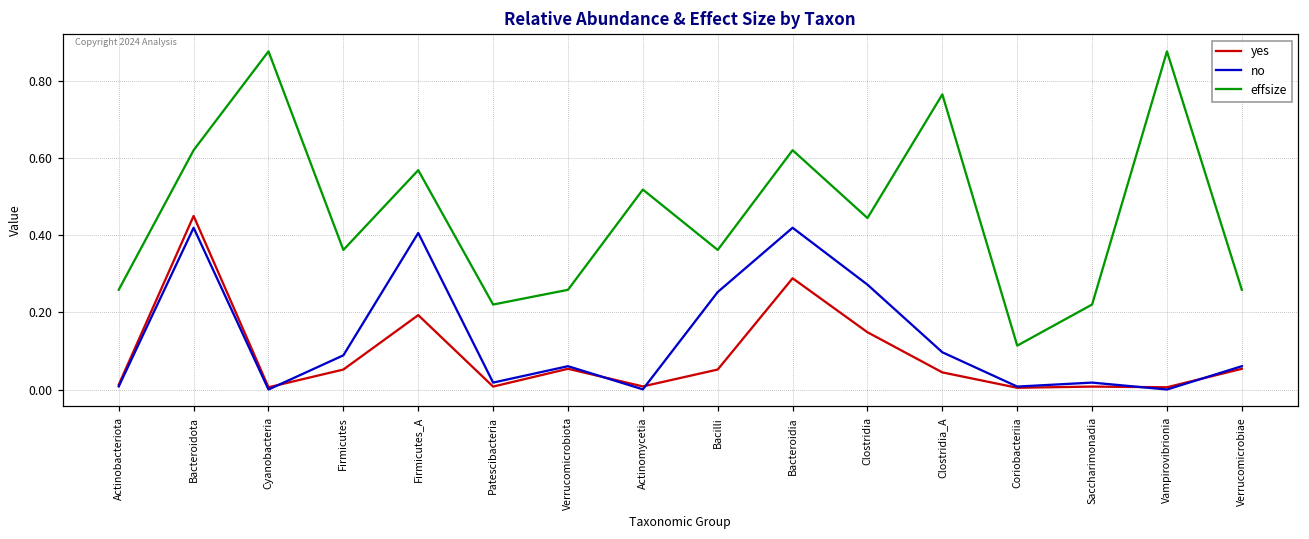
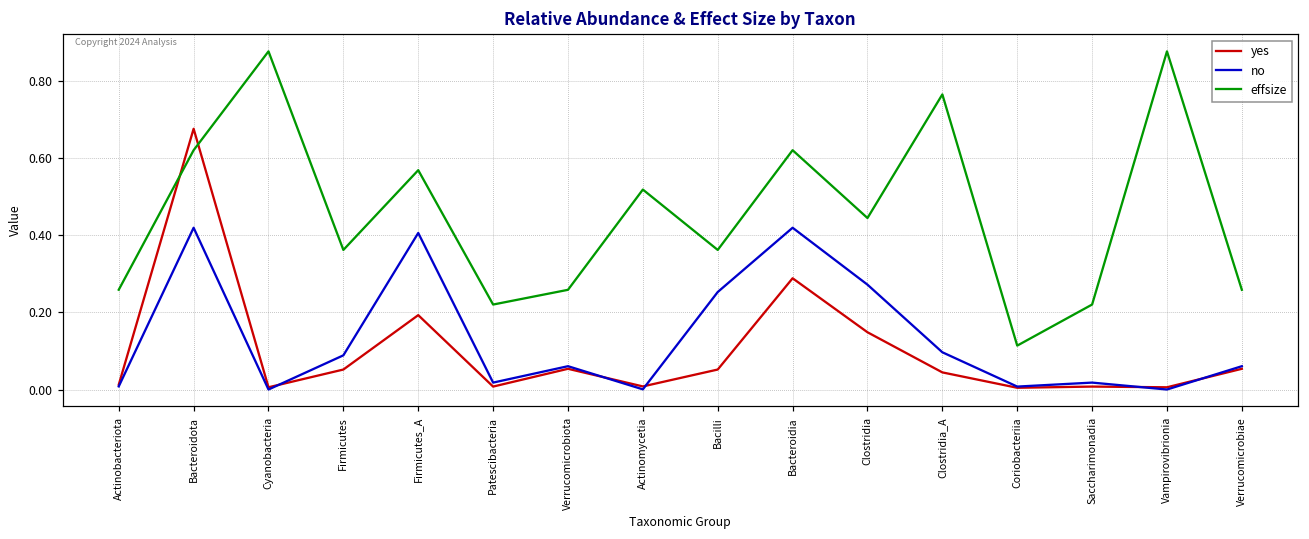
  {
    "yes": {
-     "Bacteroidota": 0.45,
+     "Bacteroidota": 0.68,
      "Firmicutes": 0.05,
      "Firmicutes_A": 0.19,
      "Patescibacteria": 0.01,
      "Actinomycetia": 0.01,
      "Bacilli": 0.05,
      "Bacteroidia": 0.29,
      "Clostridia": 0.15,
      "Clostridia_A": 0.04,
      "Saccharimonadia": 0.01
    },
    "no": {
      "Bacteroidota": 0.42,
      "Firmicutes": 0.09,
      "Firmicutes_A": 0.41,
      "Patescibacteria": 0.02,
      "Actinomycetia": 0.00,
      "Bacilli": 0.25,
      "Bacteroidia": 0.42,
      "Clostridia": 0.27,
      "Clostridia_A": 0.10,
      "Saccharimonadia": 0.02
    },
    "effsize": {
      "Actinobacteriota": 0.26,
      "Bacteroidota": 0.62,
      "Cyanobacteria": 0.88,
      "Firmicutes": 0.36,
      "Firmicutes_A": 0.57,
      "Patescibacteria": 0.22,
      "Verrucomicrobiota": 0.26,
      "Actinomycetia": 0.52,
      "Bacilli": 0.36,
      "Bacteroidia": 0.62,
      "Clostridia": 0.44,
      "Clostridia_A": 0.76,
      "Coriobacteriia": 0.11,
      "Saccharimonadia": 0.22,
      "Vampirovibrionia": 0.88,
      "Verrucomicrobiae": 0.26
    }
  }
